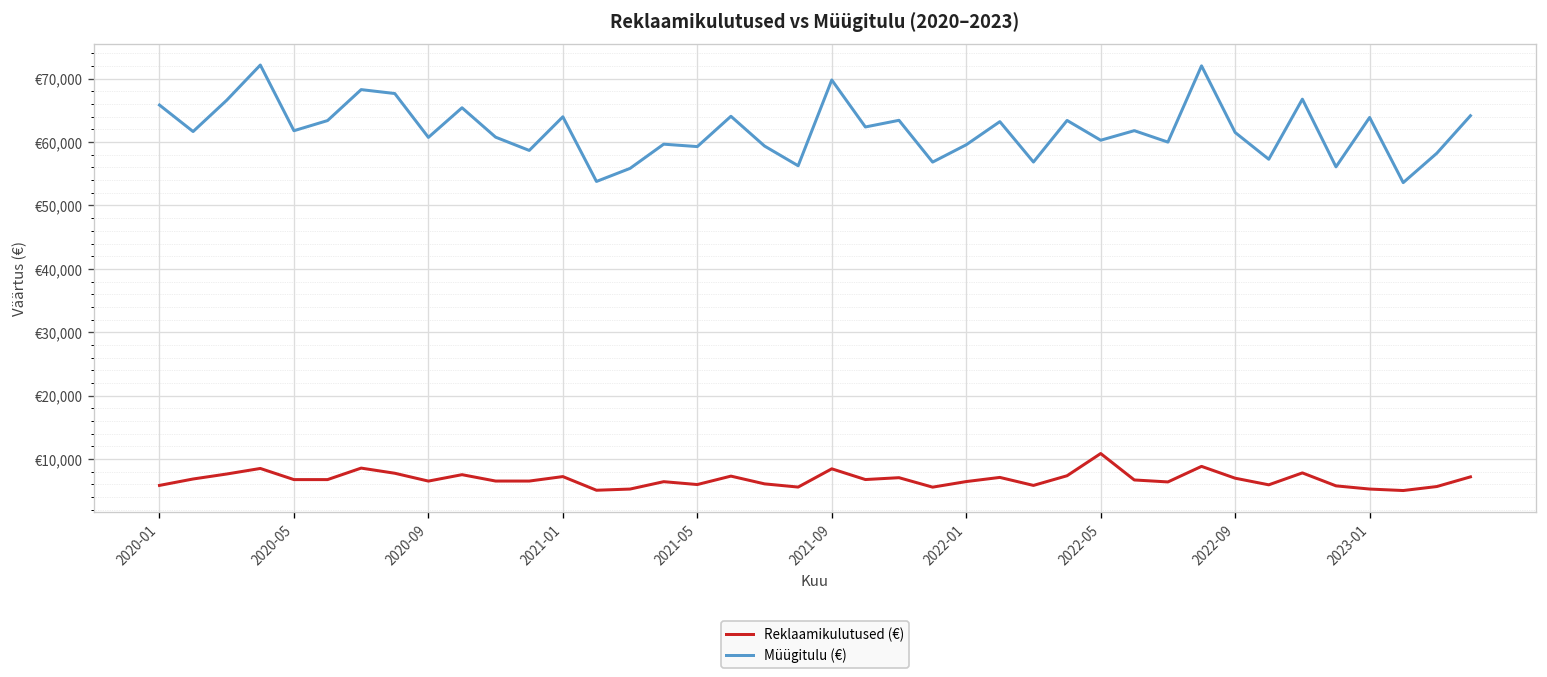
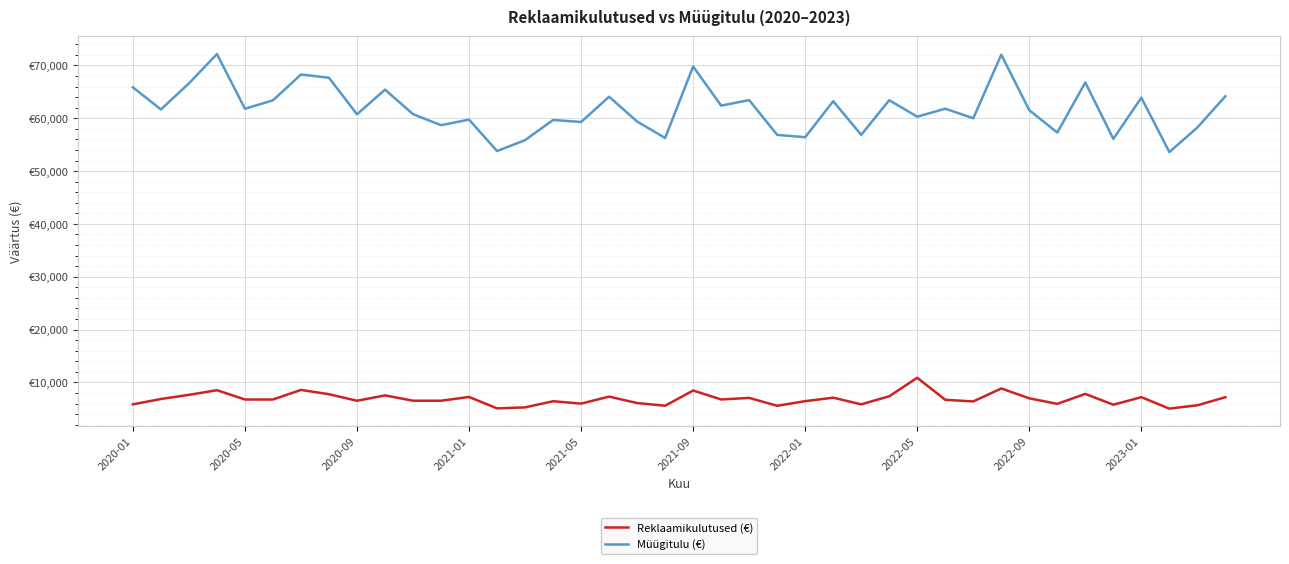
  {
    "Reklaamikulutused (€)": {
      "2020-01": "€6,000",
      "2020-05": "€7,000",
      "2020-09": "€7,000",
      "2021-01": "€7,000",
      "2021-05": "€6,000",
      "2021-09": "€8,000",
      "2022-01": "€6,000",
      "2022-05": "€11,000",
      "2022-09": "€7,000",
-     "2023-01": "€5,000"
+     "2023-01": "€7,000"
    },
    "Müügitulu (€)": {
      "2020-01": "€66,000",
      "2020-05": "€62,000",
      "2020-09": "€61,000",
-     "2021-01": "€64,000",
+     "2021-01": "€60,000",
      "2021-05": "€59,000",
      "2021-09": "€70,000",
-     "2022-01": "€60,000",
+     "2022-01": "€56,000",
      "2022-05": "€60,000",
      "2022-09": "€62,000",
      "2023-01": "€64,000"
    }
  }
